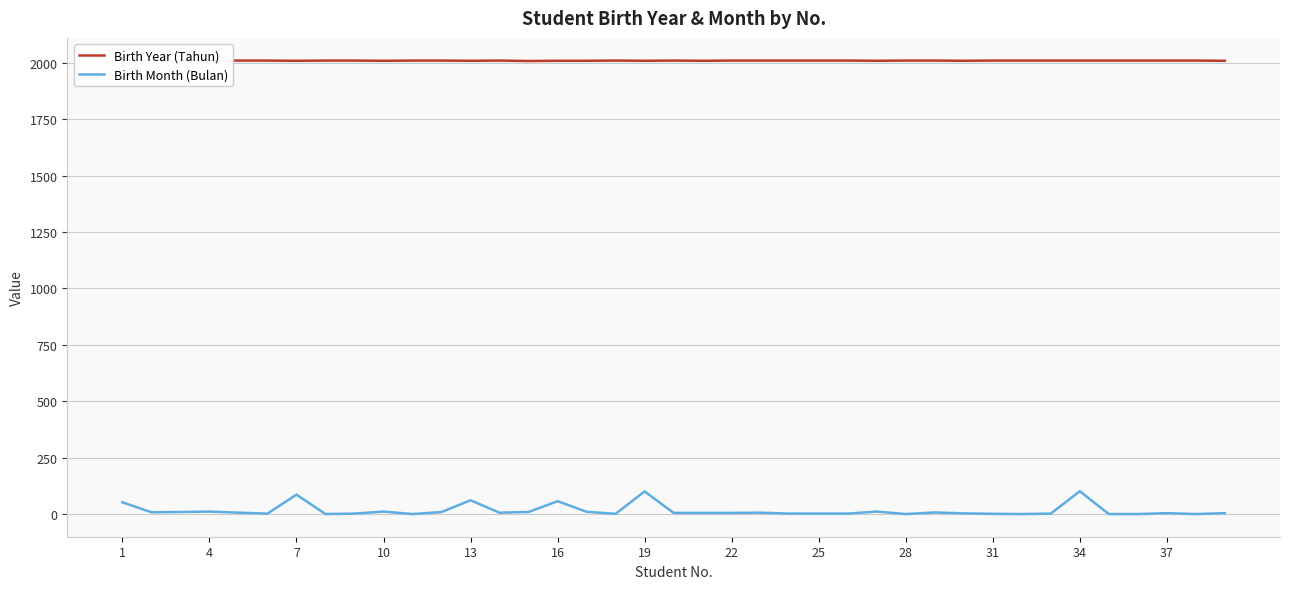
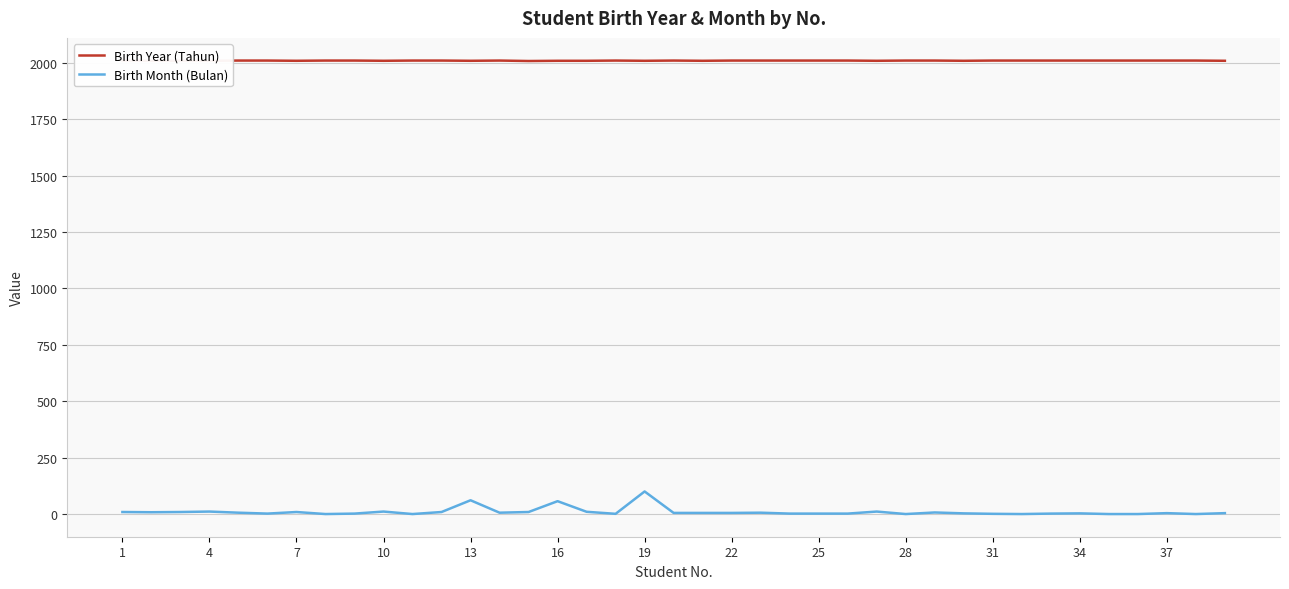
  {
    "Birth Year (Tahun)": {
      "7": 2010,
      "10": 2010,
      "13": 2010,
      "16": 2010,
      "19": 2010,
      "22": 2010,
      "25": 2010,
      "28": 2010,
      "31": 2010,
      "34": 2010,
      "37": 2010
    },
    "Birth Month (Bulan)": {
-     "1": 50,
+     "1": 10,
      "4": 10,
-     "7": 90,
+     "7": 10,
      "10": 10,
      "13": 60,
      "16": 60,
      "19": 100,
      "22": 10,
      "25": 0,
      "28": 0,
      "31": 0,
-     "34": 100,
+     "34": 0,
      "37": 10
    }
  }
